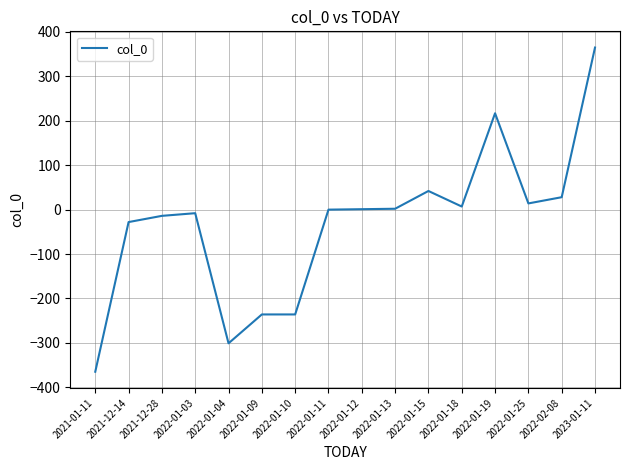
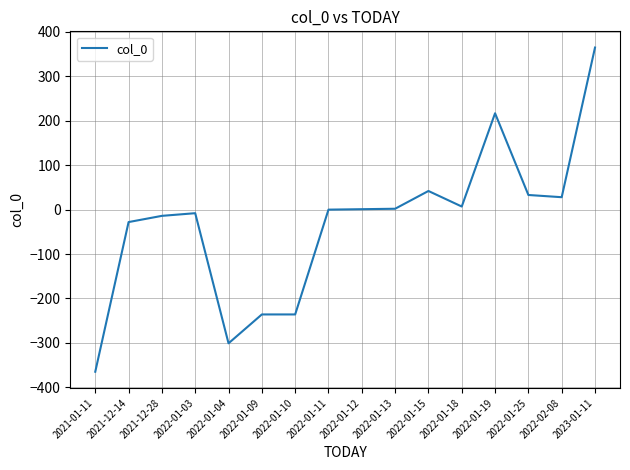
  {
    "2021-01-11": -370,
    "2021-12-14": -30,
    "2021-12-28": -10,
    "2022-01-03": -10,
    "2022-01-04": -300,
    "2022-01-09": -240,
    "2022-01-10": -240,
    "2022-01-11": 0,
    "2022-01-12": 0,
    "2022-01-13": 0,
    "2022-01-15": 40,
    "2022-01-18": 10,
    "2022-01-19": 220,
-   "2022-01-25": 10,
+   "2022-01-25": 30,
    "2022-02-08": 30,
    "2023-01-11": 370
  }
